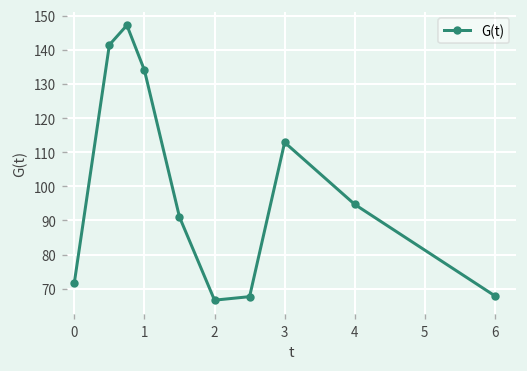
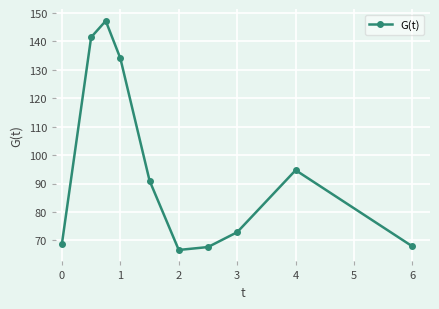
  {
-   "0": 72,
+   "0": 69,
    "1": 134,
    "2": 67,
-   "3": 113,
+   "3": 73,
    "4": 95,
    "6": 68
  }
